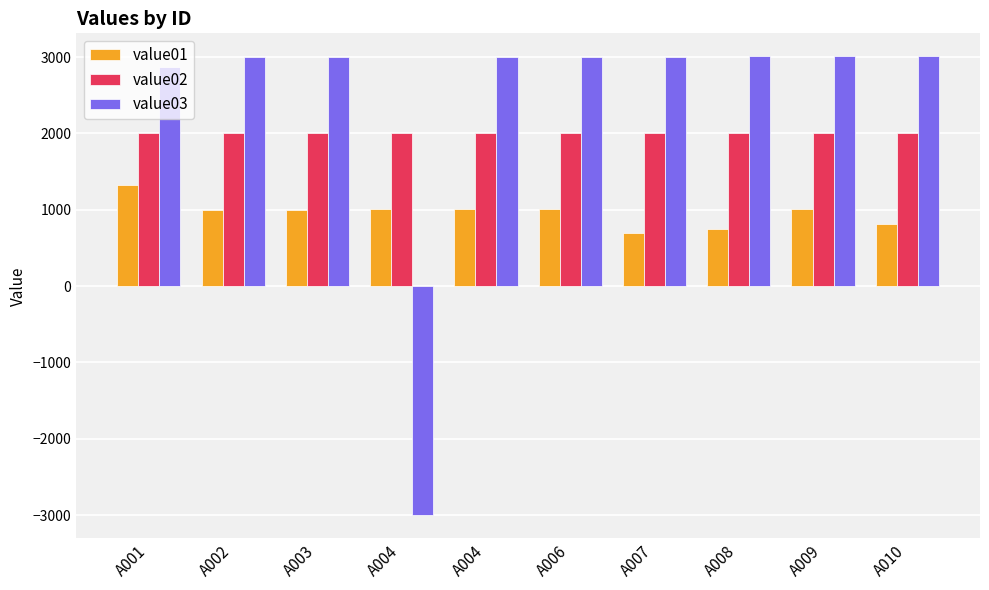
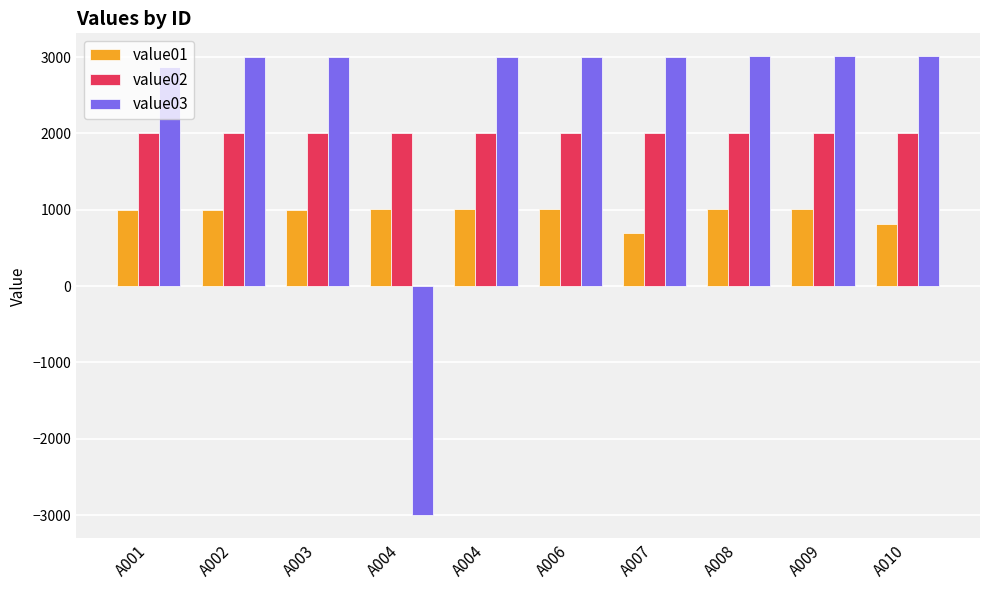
  {
    "value01": {
-     "A001": 1300,
+     "A001": 1000,
      "A002": 1000,
      "A003": 1000,
      "A006": 1000,
      "A007": 700,
-     "A008": 800,
+     "A008": 1000,
      "A009": 1000,
      "A010": 800
    },
    "value02": {
      "A001": 2000,
      "A002": 2000,
      "A003": 2000,
      "A006": 2000,
      "A007": 2000,
      "A008": 2000,
      "A009": 2000,
      "A010": 2000
    },
    "value03": {
      "A002": 3000,
      "A003": 3000,
      "A006": 3000,
      "A007": 3000,
      "A008": 3000,
      "A009": 3000,
      "A010": 3000
    }
  }
